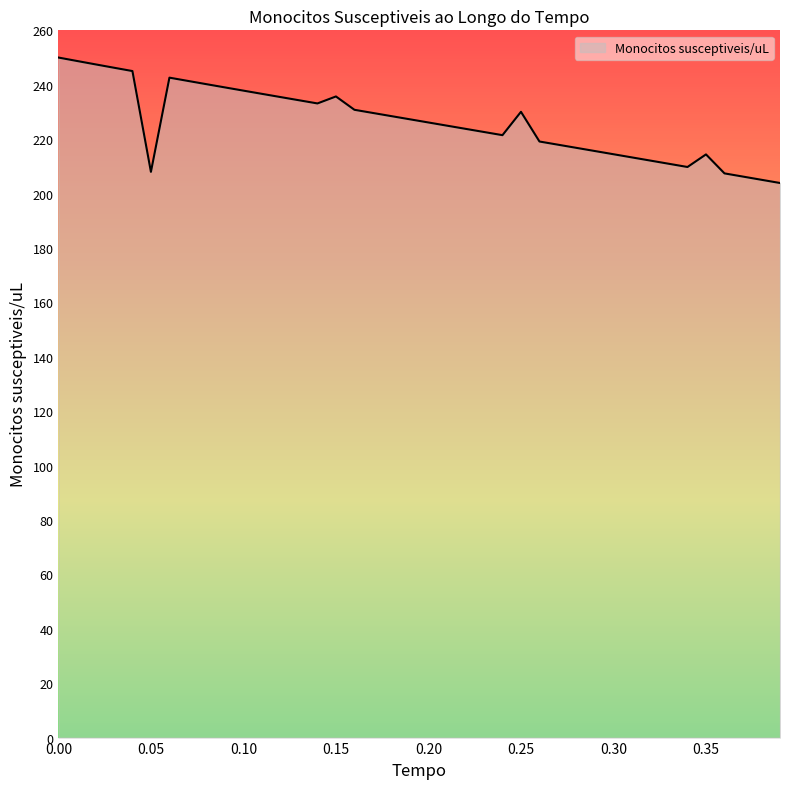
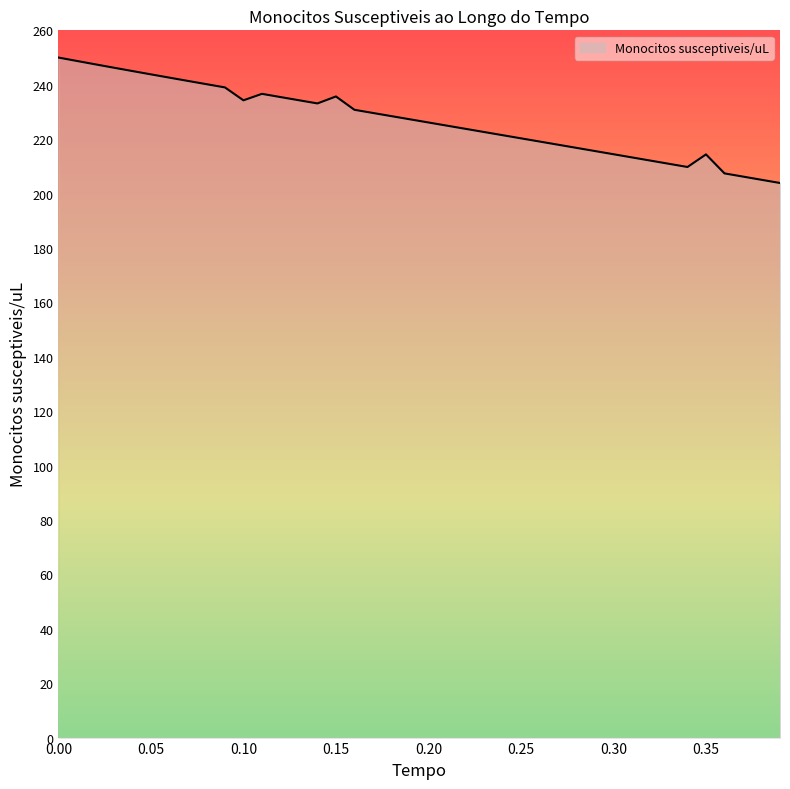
  {
    "0.00": 250,
-   "0.05": 208,
-   "0.10": 238,
+   "0.05": 244,
+   "0.10": 234,
    "0.15": 236,
    "0.20": 226,
-   "0.25": 230,
+   "0.25": 220,
    "0.30": 214,
    "0.35": 214
  }
